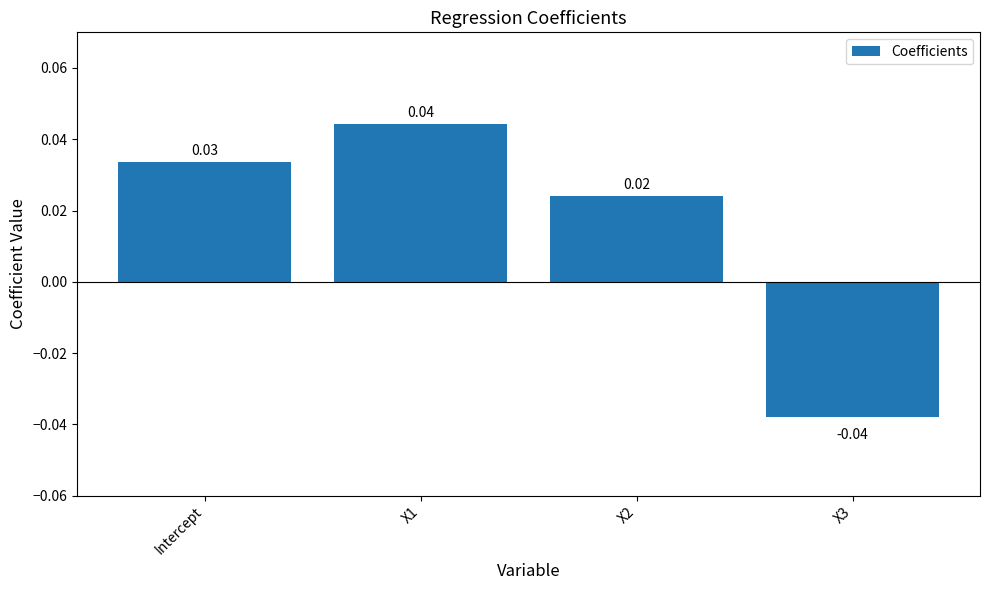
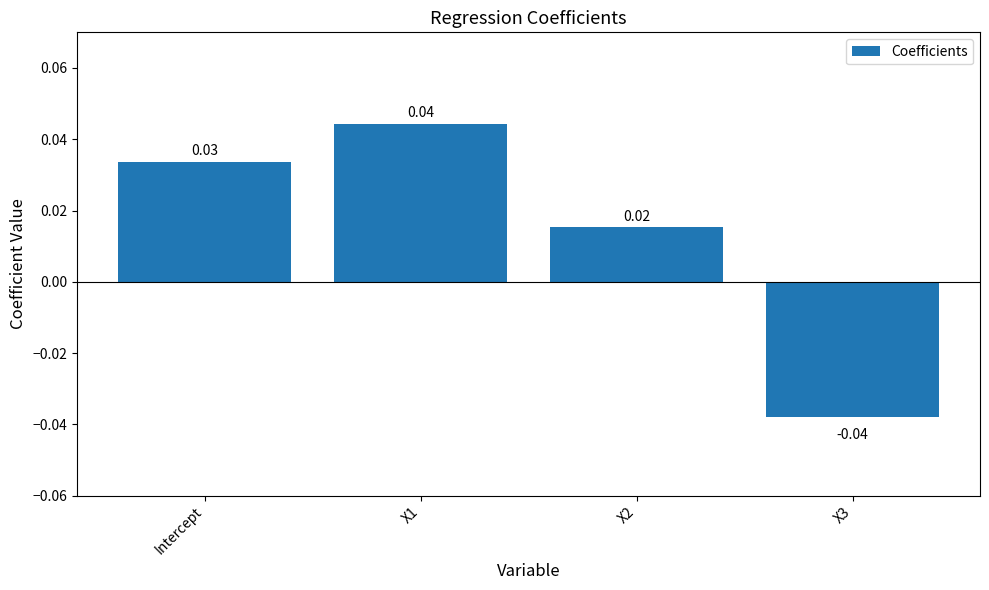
  {
-   "X2": 0.024
+   "X2": 0.015
  }
